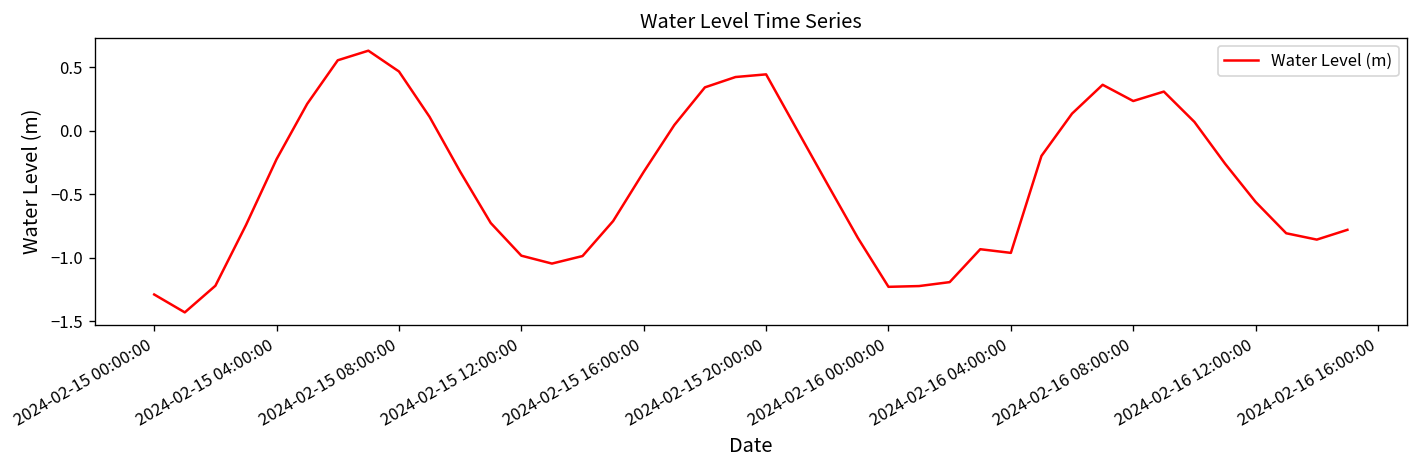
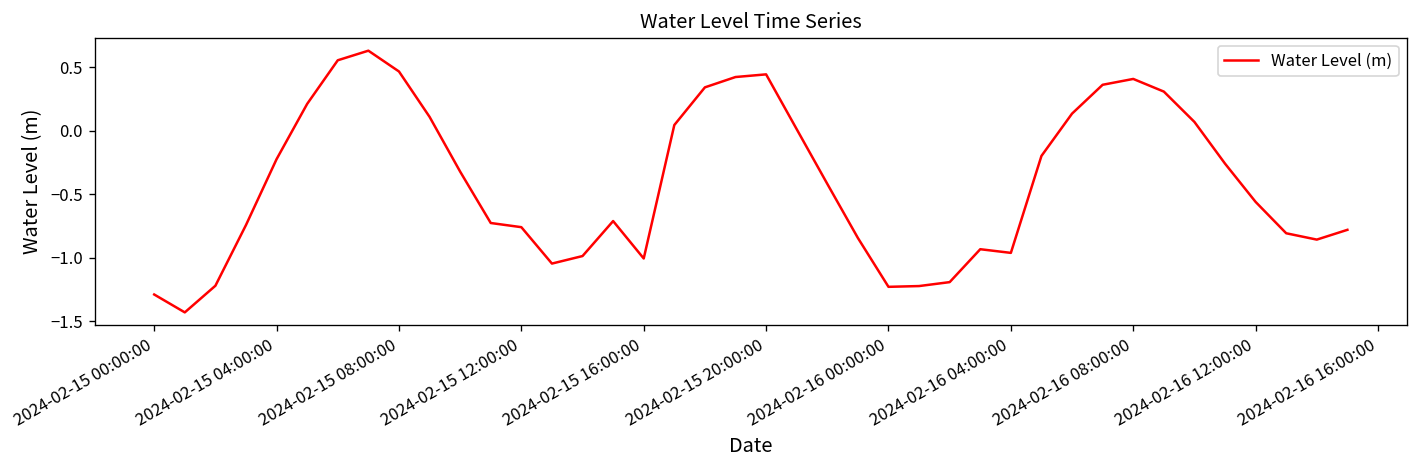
  {
    "2024-02-15 00:00:00": -1.29,
    "2024-02-15 04:00:00": -0.22,
    "2024-02-15 08:00:00": 0.47,
-   "2024-02-15 12:00:00": -0.98,
-   "2024-02-15 16:00:00": -0.32,
+   "2024-02-15 12:00:00": -0.76,
+   "2024-02-15 16:00:00": -1.01,
    "2024-02-15 20:00:00": 0.44,
    "2024-02-16 00:00:00": -1.23,
    "2024-02-16 04:00:00": -0.96,
-   "2024-02-16 08:00:00": 0.23,
+   "2024-02-16 08:00:00": 0.41,
    "2024-02-16 12:00:00": -0.56
  }
